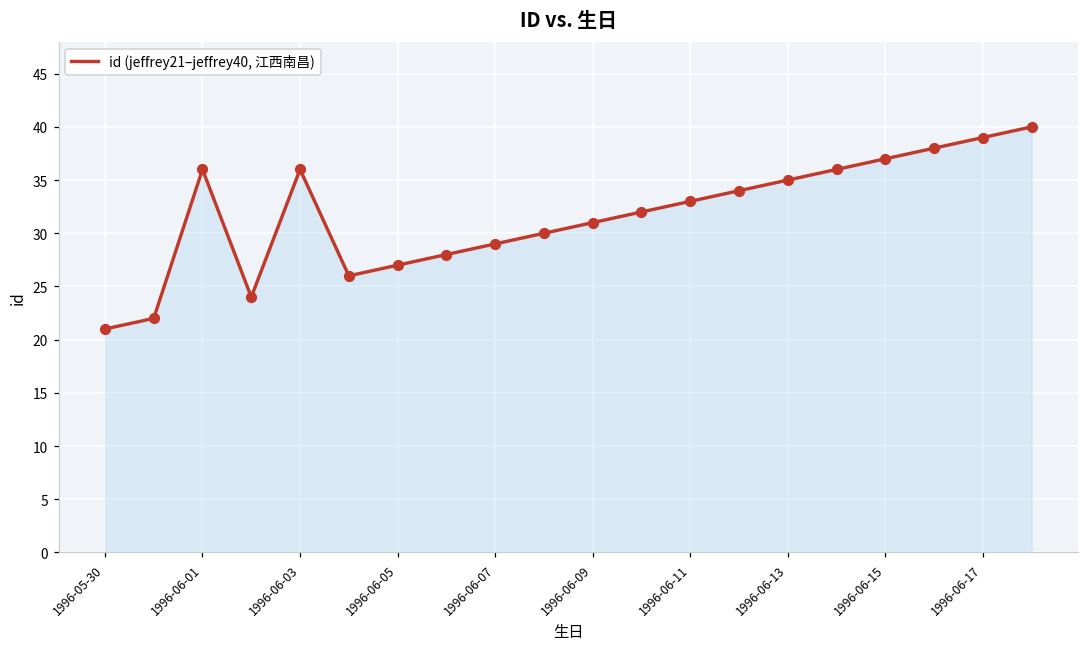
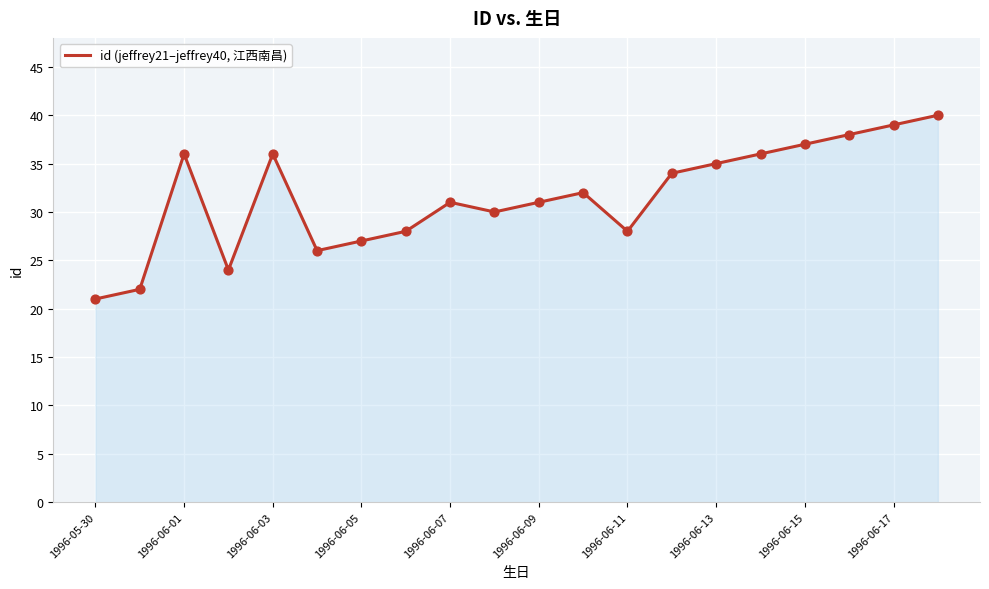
  {
    "1996-05-30": 21,
    "1996-06-01": 36,
    "1996-06-03": 36,
    "1996-06-05": 27,
-   "1996-06-07": 29,
+   "1996-06-07": 31,
    "1996-06-09": 31,
-   "1996-06-11": 33,
+   "1996-06-11": 28,
    "1996-06-13": 35,
    "1996-06-15": 37,
    "1996-06-17": 39
  }
